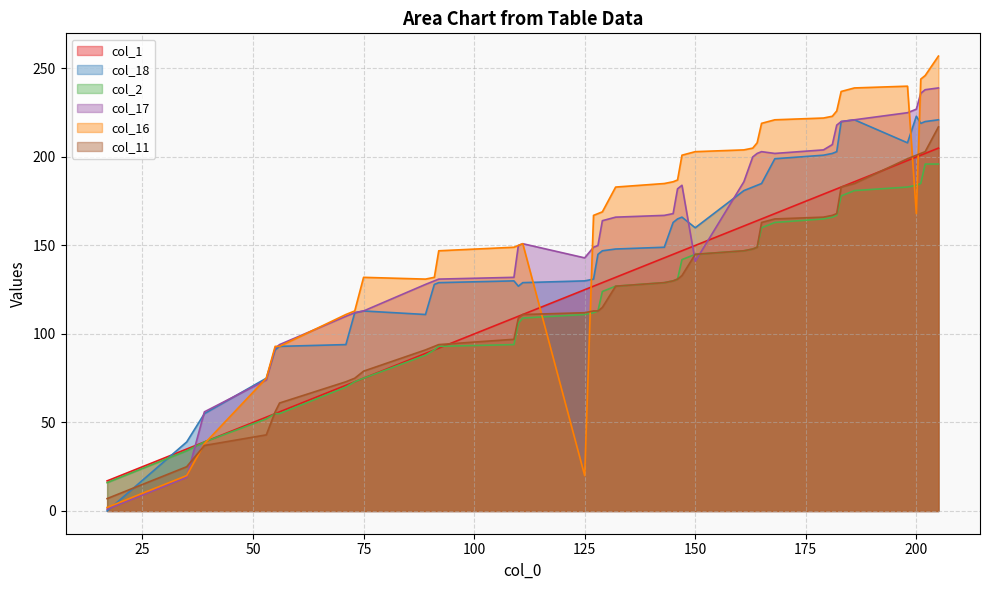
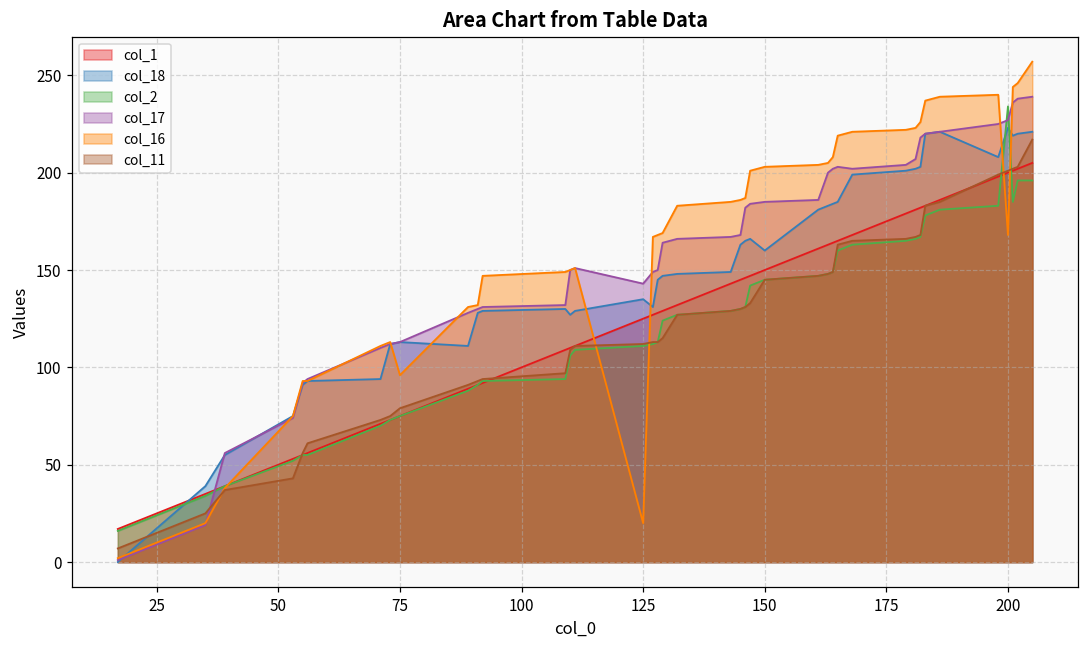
  {
    "col_18": {
-     "125": 130,
+     "125": 135,
      "150": 160,
      "200": 223
    },
    "col_2": {
-     "200": 184
+     "200": 234
    },
    "col_17": {
      "125": 143,
-     "150": 141,
+     "150": 185,
      "200": 227
    },
    "col_16": {
-     "75": 132,
+     "75": 96,
      "125": 20,
      "150": 203,
      "200": 168
    }
  }
